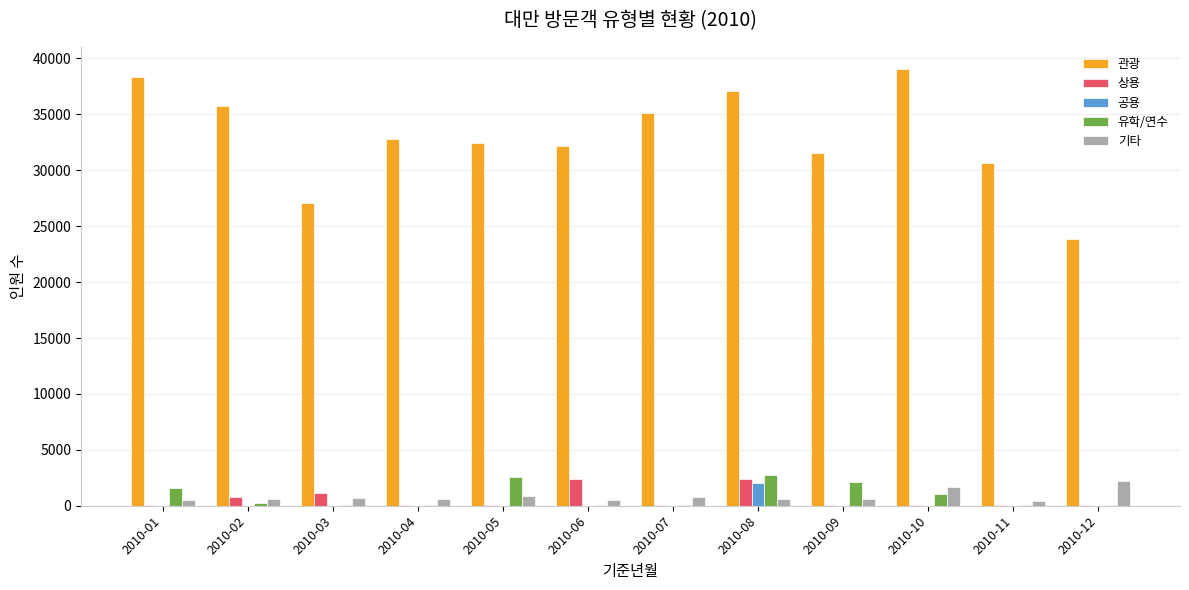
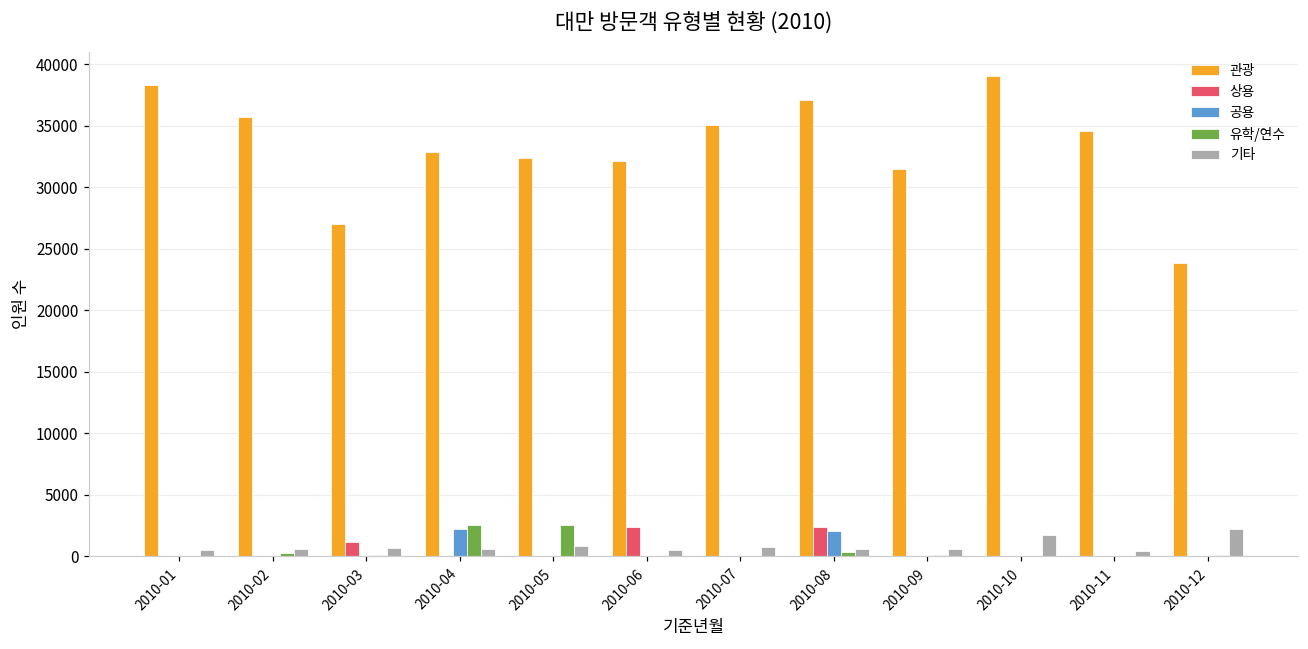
  {
    "관광": {
      "2010-01": 38300,
      "2010-02": 35800,
      "2010-03": 27100,
      "2010-04": 32800,
      "2010-05": 32400,
      "2010-06": 32200,
      "2010-07": 35100,
      "2010-08": 37100,
      "2010-09": 31500,
      "2010-10": 39100,
-     "2010-11": 30600,
+     "2010-11": 34600,
      "2010-12": 23900
    },
    "상용": {
-     "2010-02": 800,
+     "2010-02": 0,
      "2010-03": 1100,
      "2010-06": 2400,
      "2010-08": 2400
    },
    "공용": {
-     "2010-04": 0,
+     "2010-04": 2200,
      "2010-08": 2000
    },
    "유학/연수": {
-     "2010-01": 1600,
+     "2010-01": 0,
      "2010-02": 200,
-     "2010-04": 0,
+     "2010-04": 2500,
      "2010-05": 2500,
-     "2010-08": 2700,
-     "2010-09": 2100,
-     "2010-10": 1100
+     "2010-08": 300,
+     "2010-09": 100,
+     "2010-10": 0
    },
    "기타": {
      "2010-01": 500,
      "2010-02": 600,
      "2010-03": 700,
      "2010-04": 600,
      "2010-05": 800,
      "2010-06": 500,
      "2010-07": 800,
      "2010-08": 600,
      "2010-09": 600,
      "2010-10": 1700,
      "2010-11": 500,
      "2010-12": 2200
    }
  }
